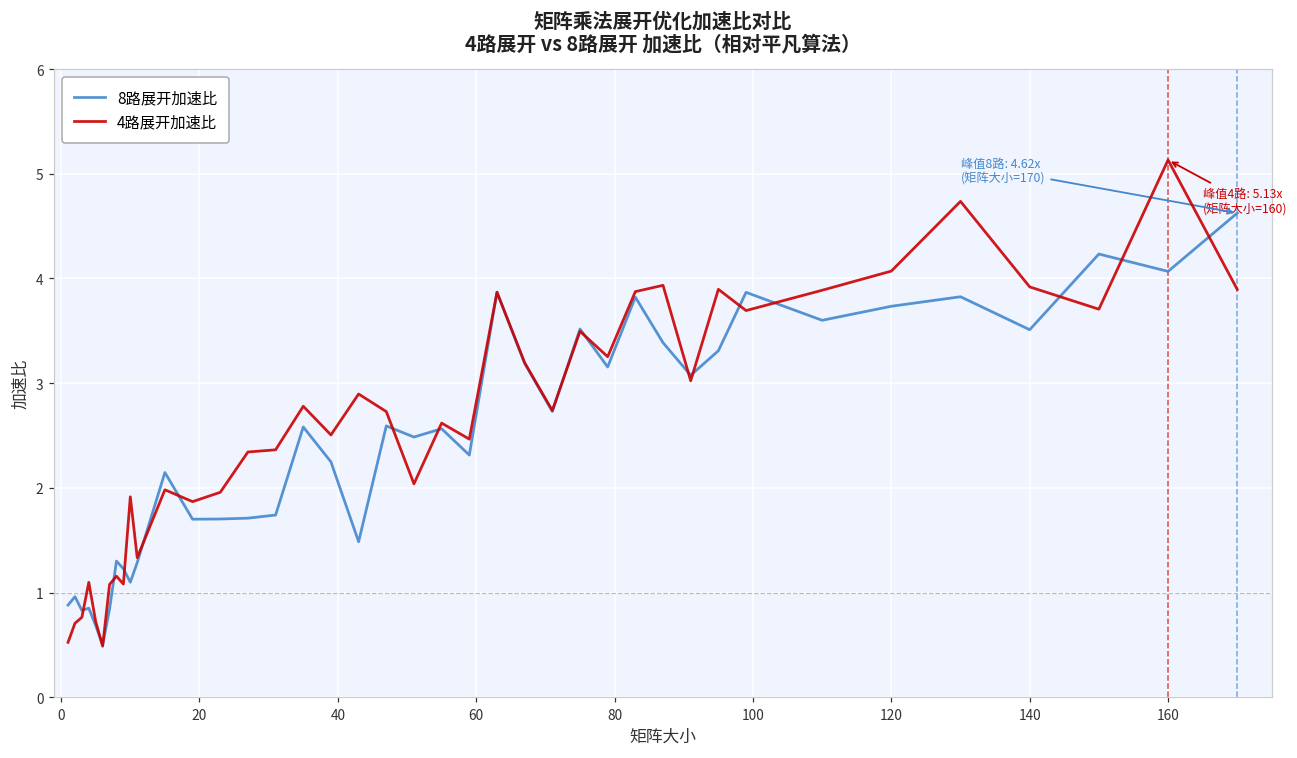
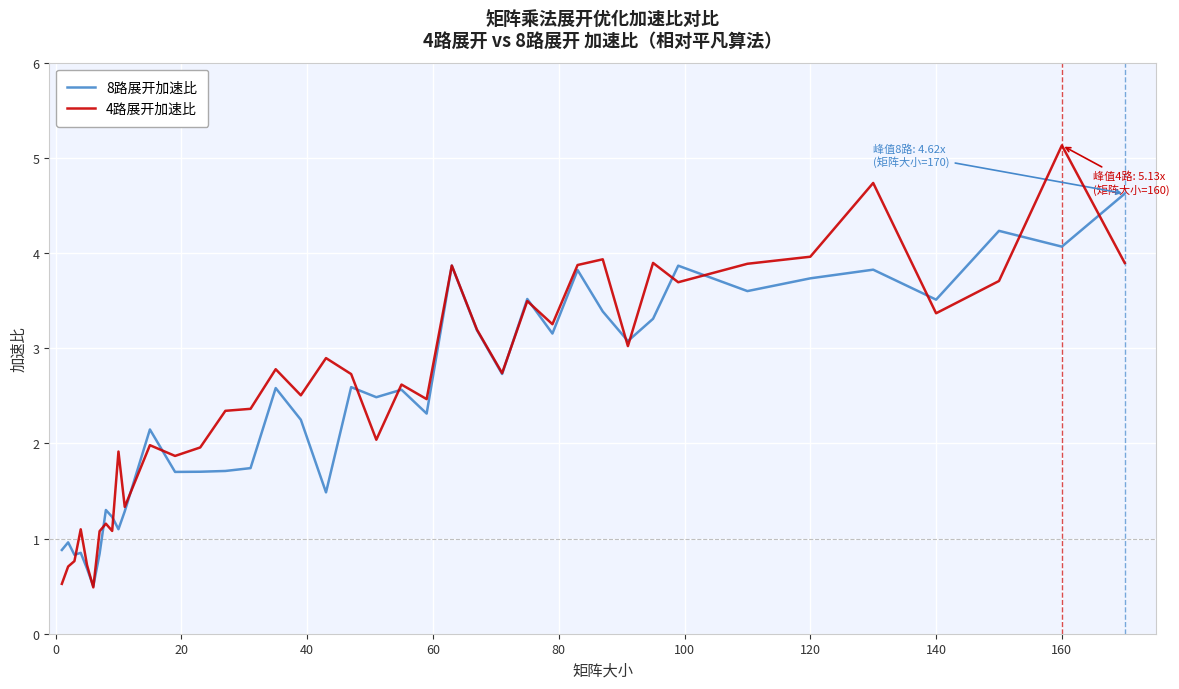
  {
    "8路展开加速比": {
      "120": 3.7,
      "140": 3.5,
      "160": 4.1
    },
    "4路展开加速比": {
-     "120": 4.1,
-     "140": 3.9
+     "120": 4.0,
+     "140": 3.4
    }
  }
